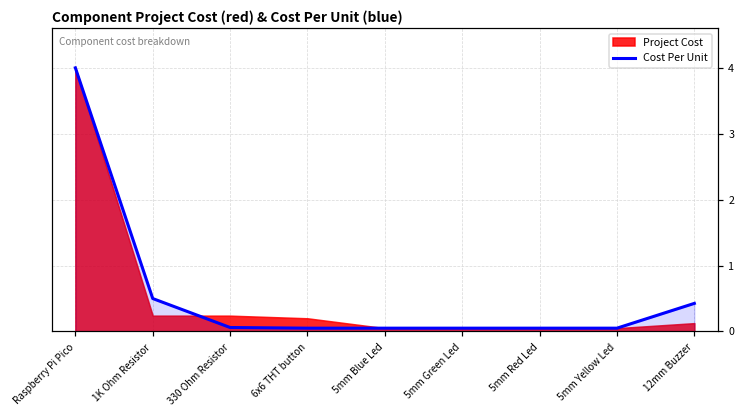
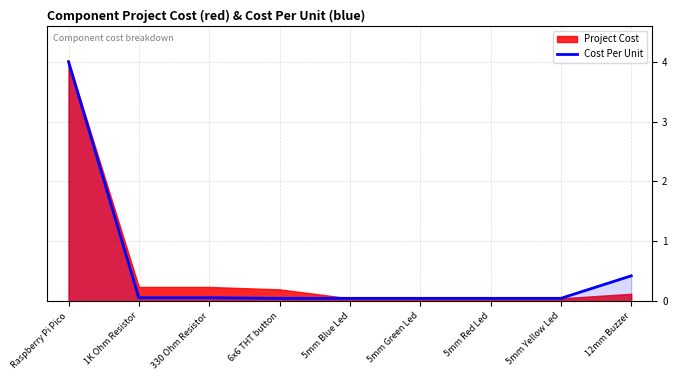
  {
    "Cost Per Unit": {
-     "1K Ohm Resistor": 0.5,
+     "1K Ohm Resistor": 0.1,
      "330 Ohm Resistor": 0.1,
      "6x6 THT button": 0.0,
      "12mm Buzzer": 0.4
    },
    "Project Cost": {
      "1K Ohm Resistor": 0.2,
      "330 Ohm Resistor": 0.2,
      "6x6 THT button": 0.2,
      "12mm Buzzer": 0.1
    }
  }
